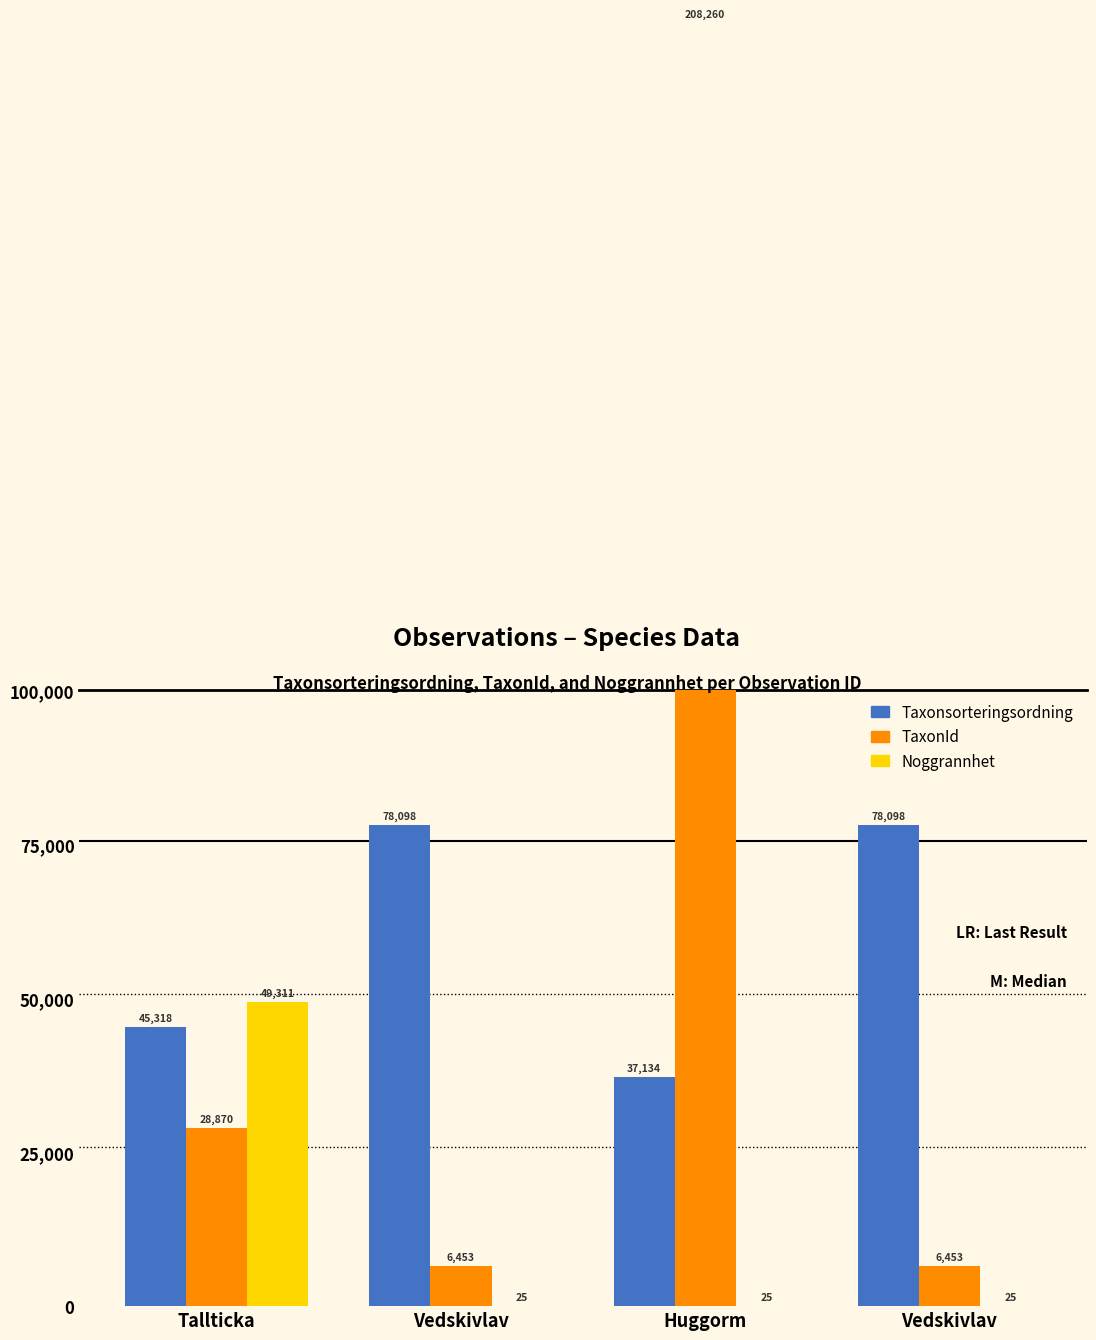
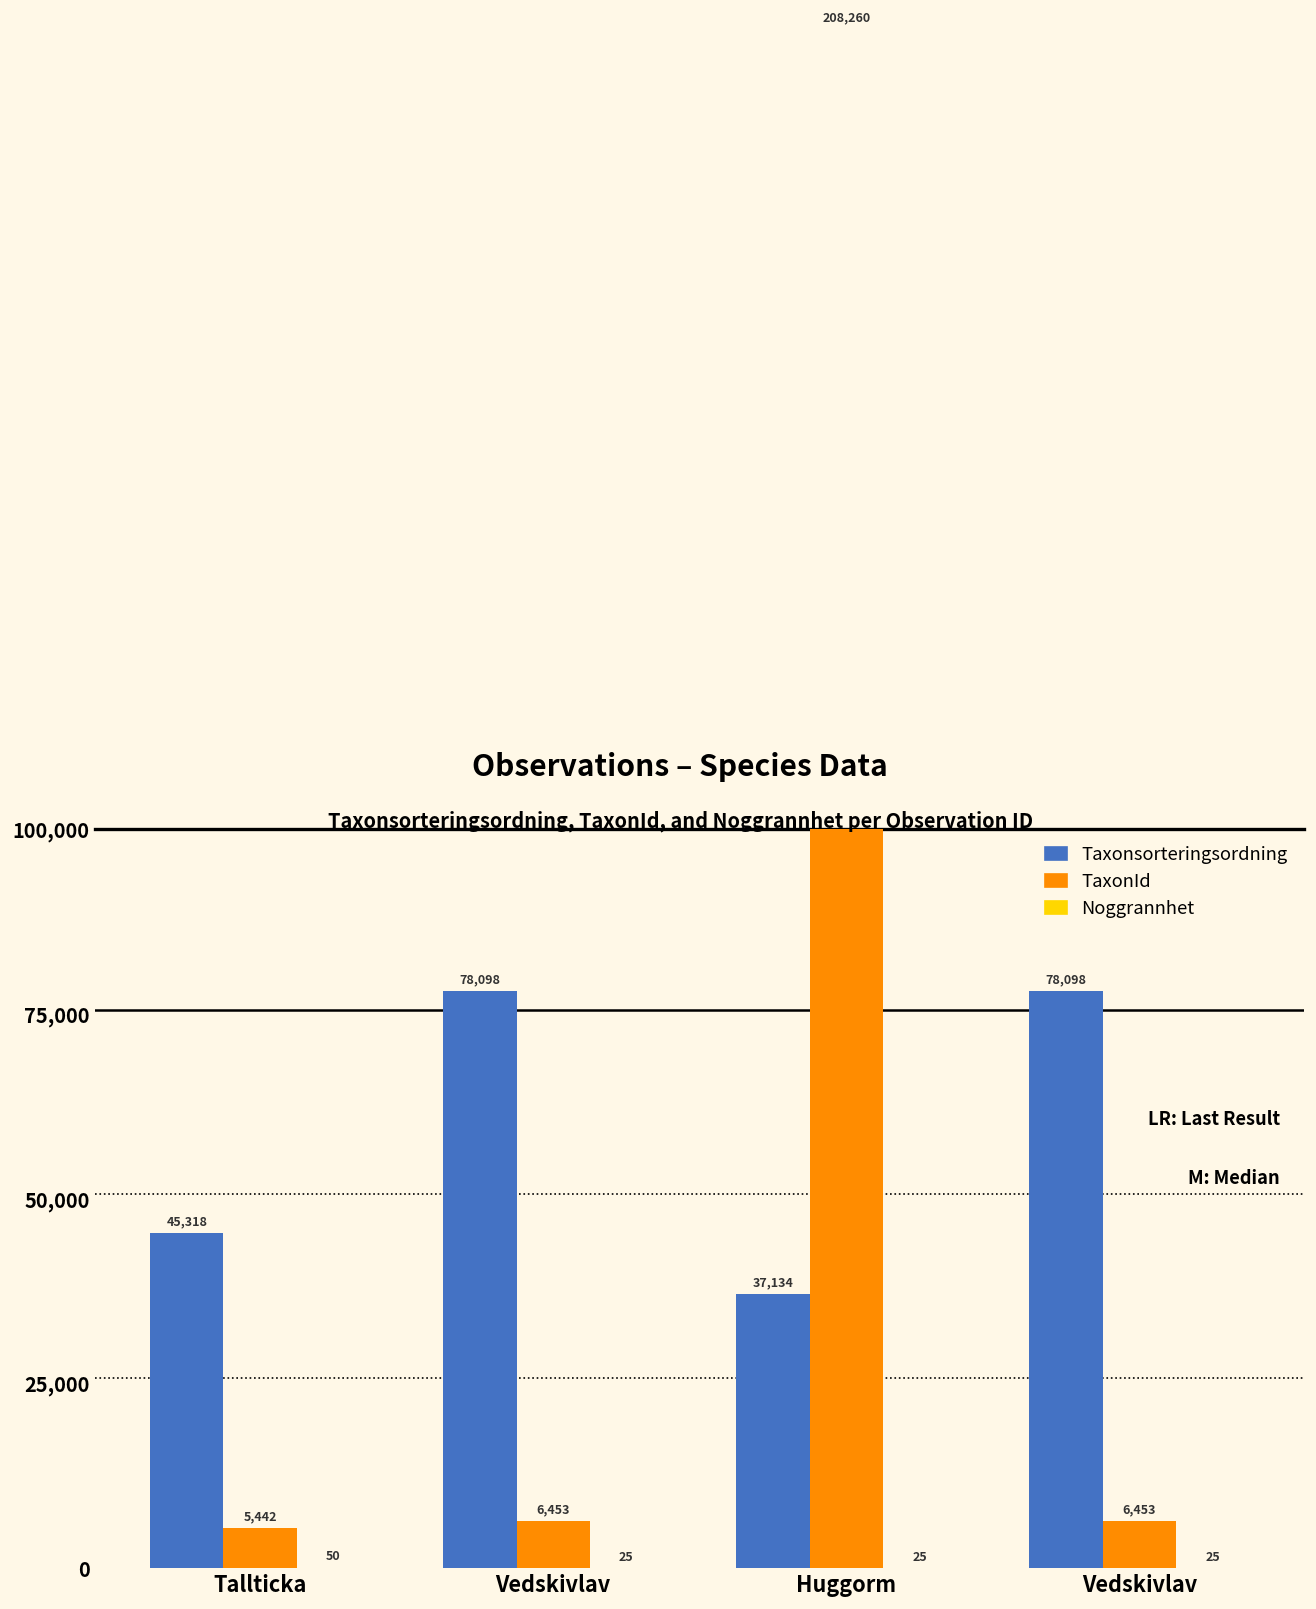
  {
    "Taxonsorteringsordning": {
      "Tallticka": "45,318",
      "Huggorm": "37,134"
    },
    "TaxonId": {
-     "Tallticka": "28,870"
+     "Tallticka": "5,442"
    },
    "Noggrannhet": {
-     "Tallticka": "49,311",
+     "Tallticka": "50",
      "Huggorm": "25"
    }
  }
